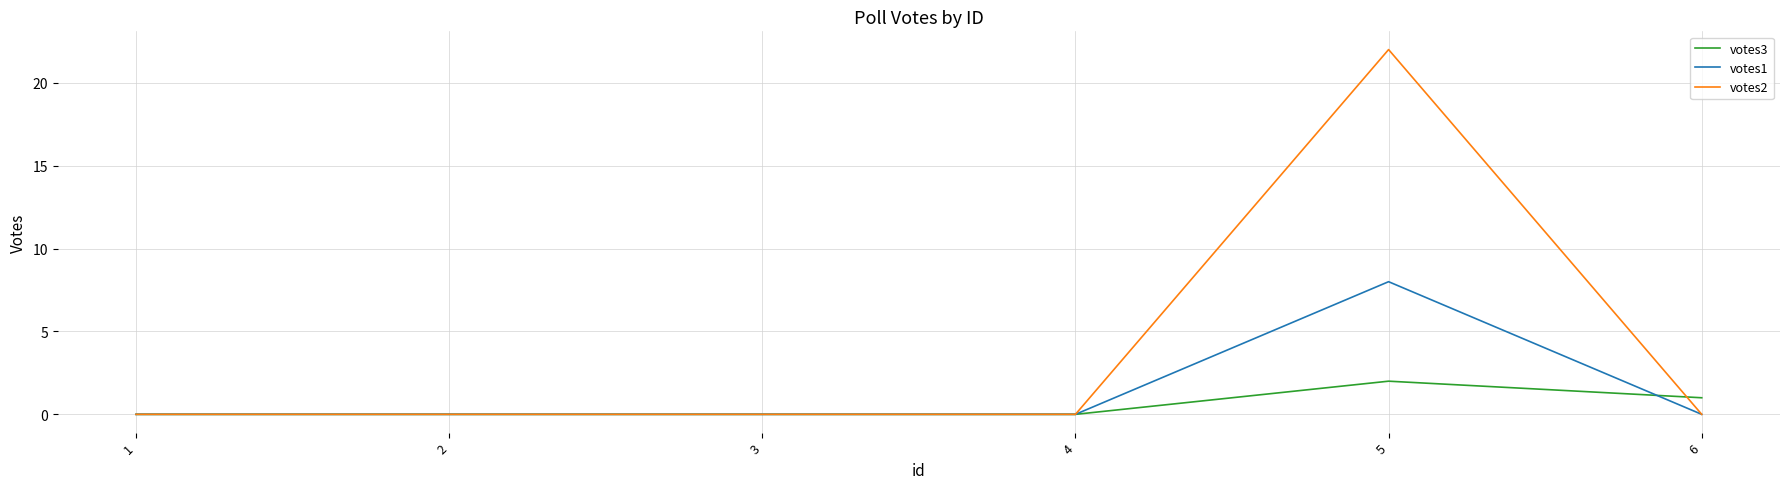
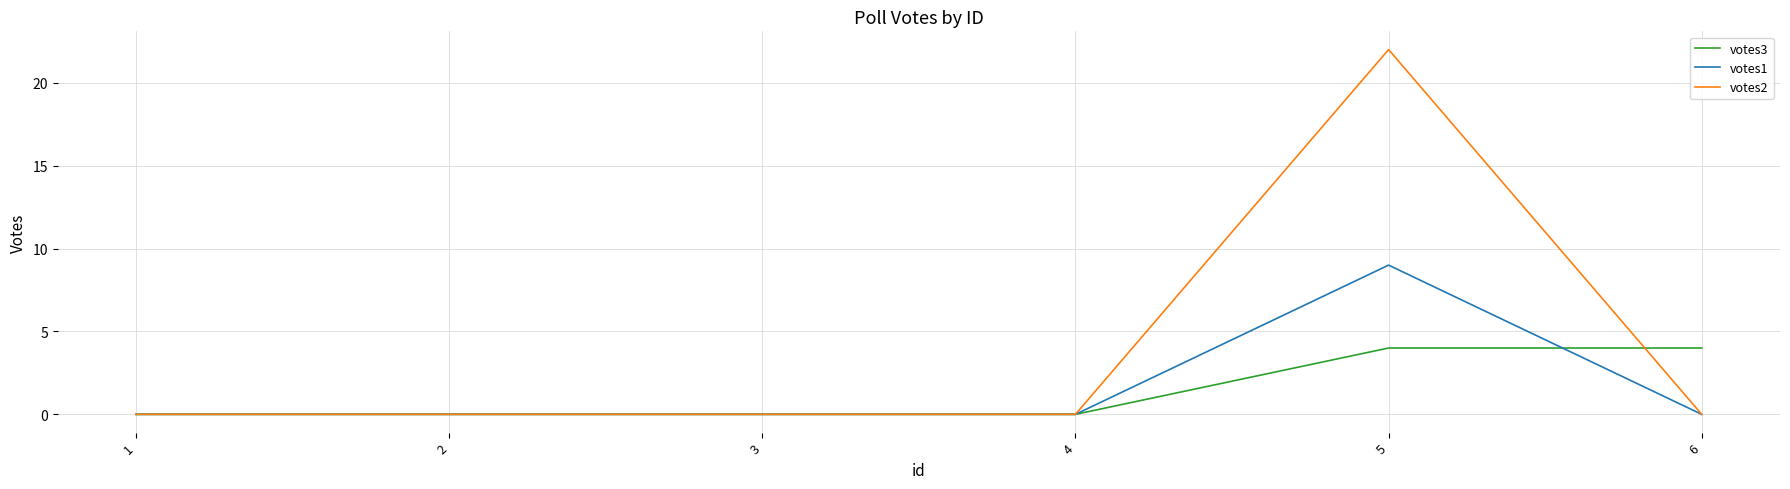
  {
    "votes3": {
-     "5": 2,
-     "6": 1
+     "5": 4,
+     "6": 4
    },
    "votes1": {
-     "5": 8
+     "5": 9
    },
    "votes2": {
      "5": 22
    }
  }
